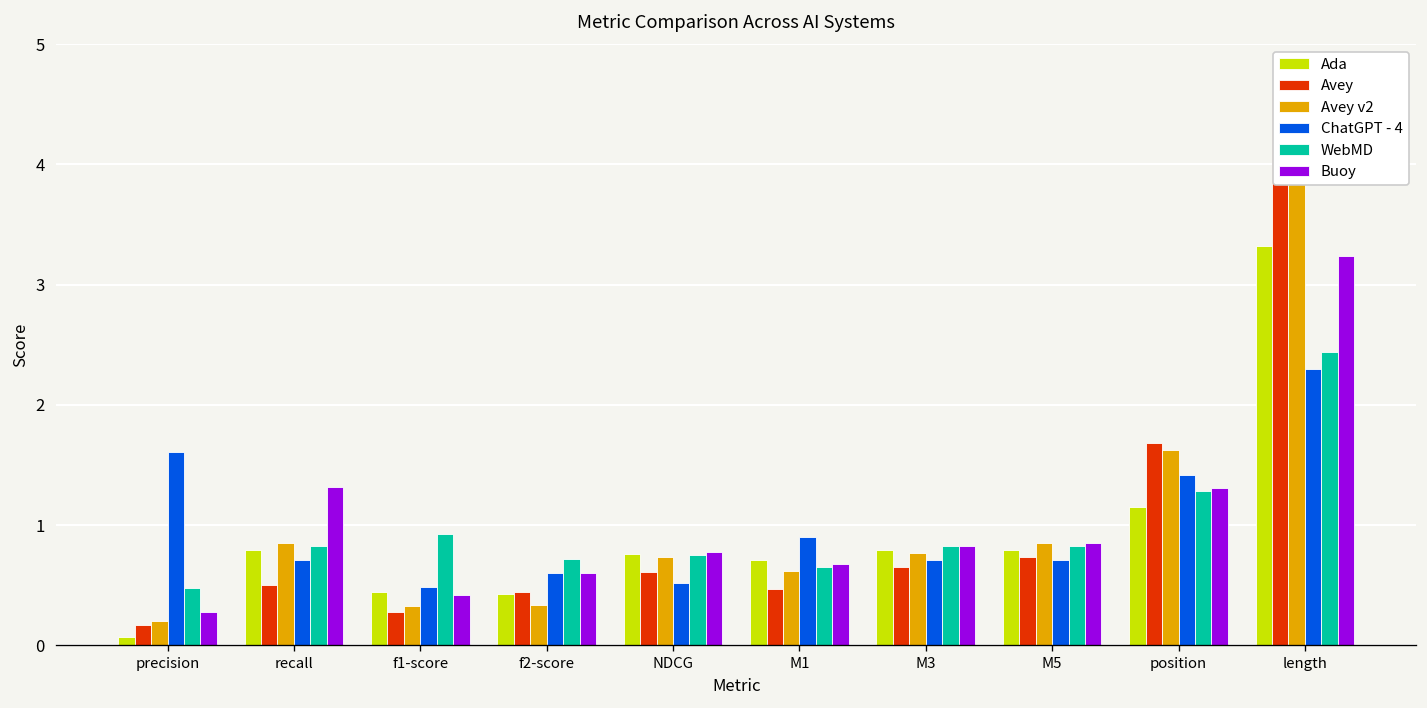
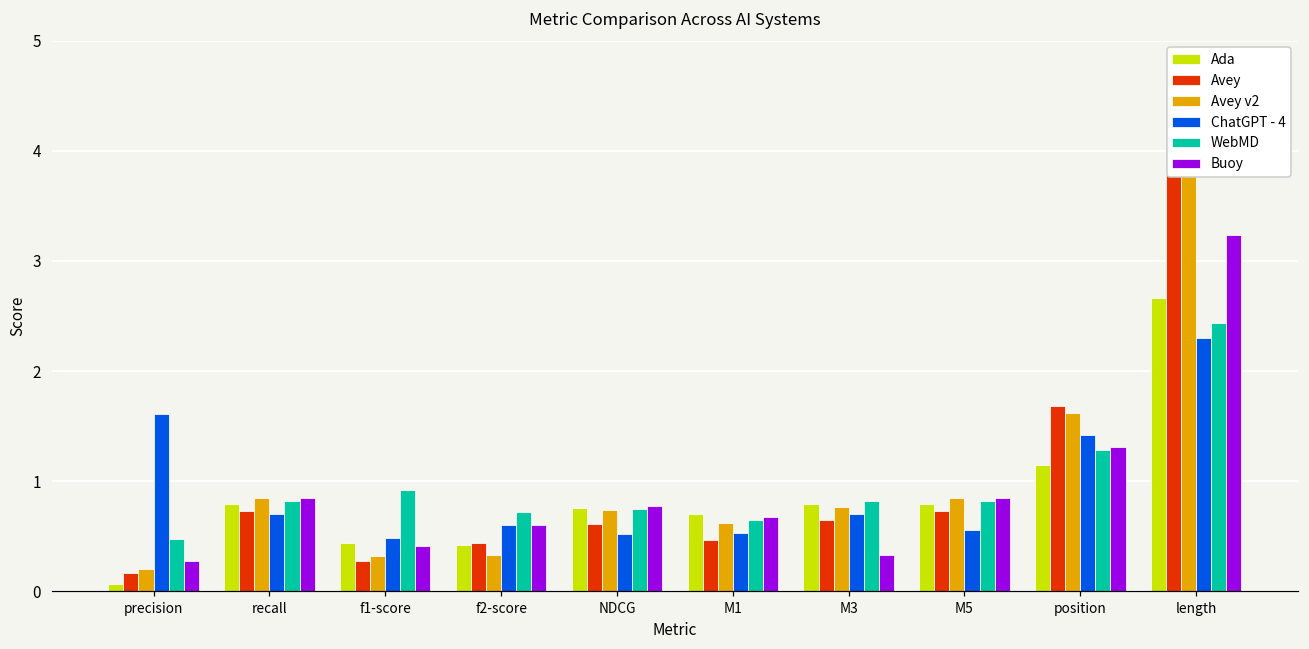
  {
    "Ada": {
      "precision": 0.07,
      "recall": 0.79,
      "f1-score": 0.44,
      "f2-score": 0.42,
      "NDCG": 0.76,
      "M1": 0.71,
      "M3": 0.79,
      "M5": 0.79,
      "position": 1.15,
-     "length": 3.32
+     "length": 2.67
    },
    "Avey": {
      "precision": 0.17,
-     "recall": 0.50,
+     "recall": 0.74,
      "f1-score": 0.28,
      "f2-score": 0.44,
      "NDCG": 0.61,
      "M1": 0.47,
      "M3": 0.65,
      "M5": 0.74,
      "position": 1.68
    },
    "Avey v2": {
      "precision": 0.20,
      "recall": 0.85,
      "f1-score": 0.32,
      "f2-score": 0.33,
      "NDCG": 0.74,
      "M1": 0.62,
      "M3": 0.77,
      "M5": 0.85,
      "position": 1.62
    },
    "ChatGPT - 4": {
      "precision": 1.61,
      "recall": 0.71,
      "f1-score": 0.49,
      "f2-score": 0.60,
      "NDCG": 0.52,
-     "M1": 0.90,
+     "M1": 0.53,
      "M3": 0.71,
-     "M5": 0.71,
+     "M5": 0.56,
      "position": 1.42,
      "length": 2.30
    },
    "WebMD": {
      "precision": 0.47,
      "recall": 0.82,
      "f1-score": 0.92,
      "f2-score": 0.72,
      "NDCG": 0.75,
      "M1": 0.65,
      "M3": 0.82,
      "M5": 0.82,
      "position": 1.29,
      "length": 2.44
    },
    "Buoy": {
      "precision": 0.28,
-     "recall": 1.31,
+     "recall": 0.85,
      "f1-score": 0.42,
      "f2-score": 0.60,
      "NDCG": 0.78,
      "M1": 0.68,
-     "M3": 0.82,
+     "M3": 0.33,
      "M5": 0.85,
      "position": 1.31,
      "length": 3.24
    }
  }
